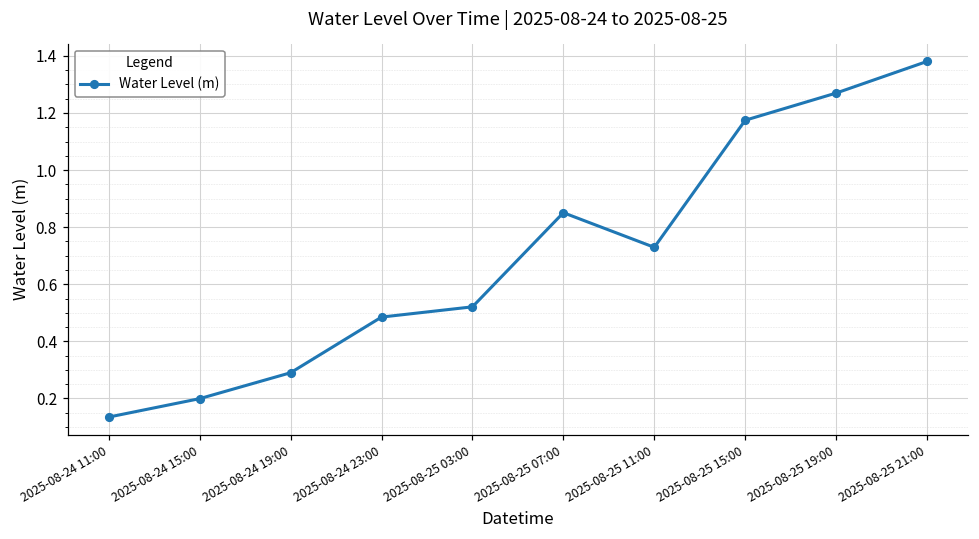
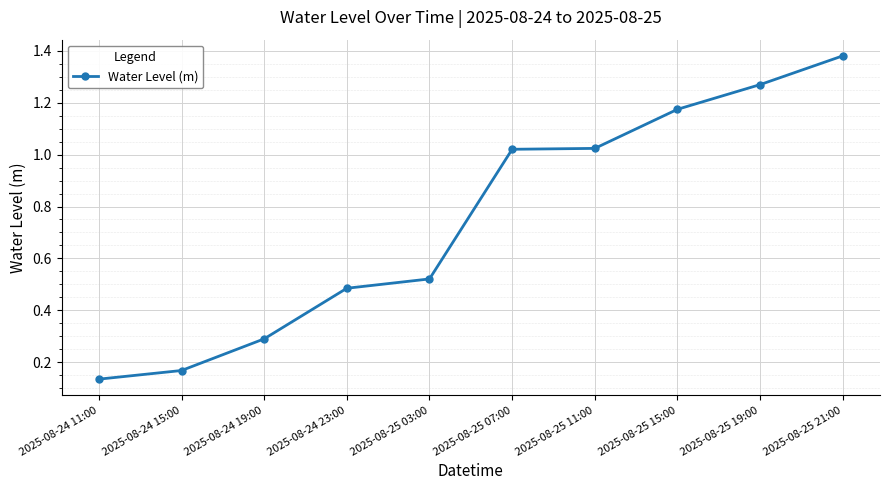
  {
    "2025-08-24 11:00": 0.13,
-   "2025-08-24 15:00": 0.20,
+   "2025-08-24 15:00": 0.17,
    "2025-08-24 19:00": 0.29,
    "2025-08-24 23:00": 0.49,
    "2025-08-25 03:00": 0.52,
-   "2025-08-25 07:00": 0.85,
-   "2025-08-25 11:00": 0.73,
+   "2025-08-25 07:00": 1.02,
+   "2025-08-25 11:00": 1.02,
    "2025-08-25 15:00": 1.17,
    "2025-08-25 19:00": 1.27,
    "2025-08-25 21:00": 1.38
  }
